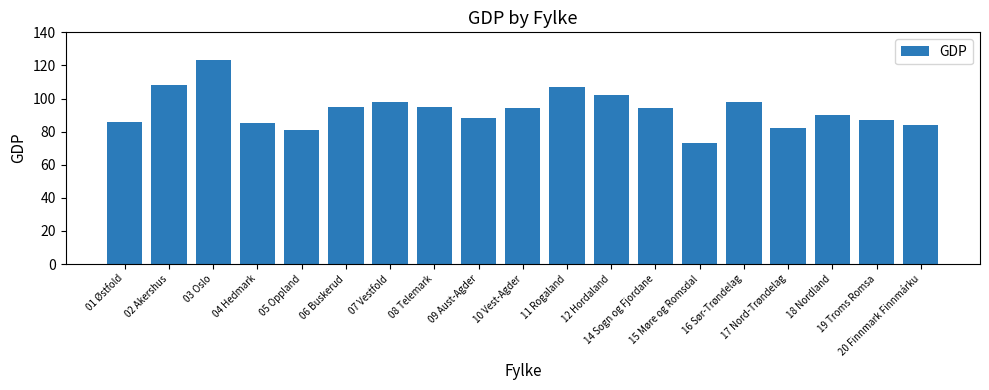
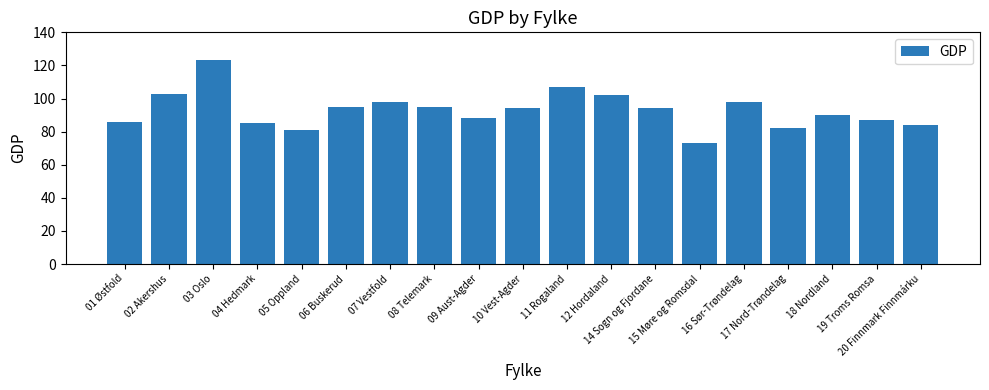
  {
    "01 Østfold": 86,
-   "02 Akershus": 108,
+   "02 Akershus": 103,
    "03 Oslo": 123,
    "04 Hedmark": 85,
    "05 Oppland": 81,
    "06 Buskerud": 95,
    "07 Vestfold": 98,
    "08 Telemark": 95,
    "09 Aust-Agder": 88,
    "10 Vest-Agder": 94,
    "11 Rogaland": 107,
    "12 Hordaland": 102,
    "14 Sogn og Fjordane": 94,
    "15 Møre og Romsdal": 73,
    "16 Sør-Trøndelag": 98,
    "17 Nord-Trøndelag": 82,
    "18 Nordland": 90,
    "19 Troms Romsa": 87,
    "20 Finnmark Finnmárku": 84
  }
